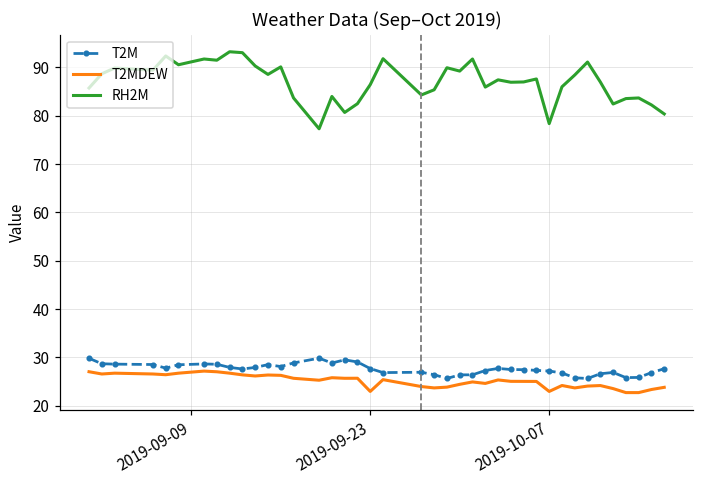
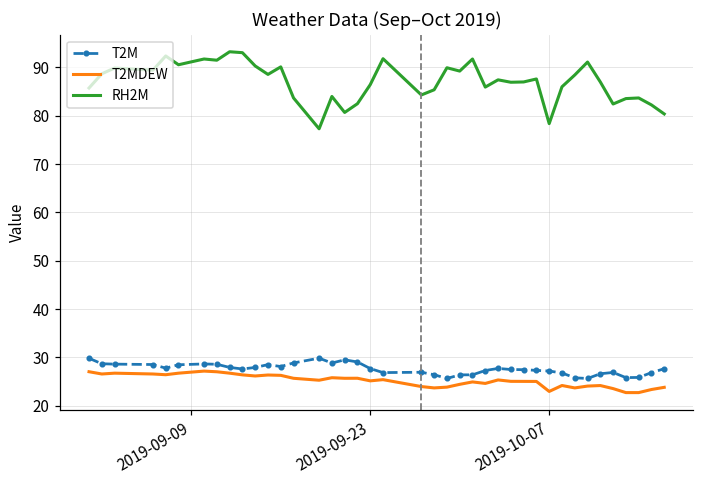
  {
    "T2M": {
      "2019-09-23": 28,
      "2019-10-07": 27
    },
    "T2MDEW": {
-     "2019-09-23": 23,
+     "2019-09-23": 25,
      "2019-10-07": 23
    },
    "RH2M": {
      "2019-09-23": 86,
      "2019-10-07": 78
    }
  }
